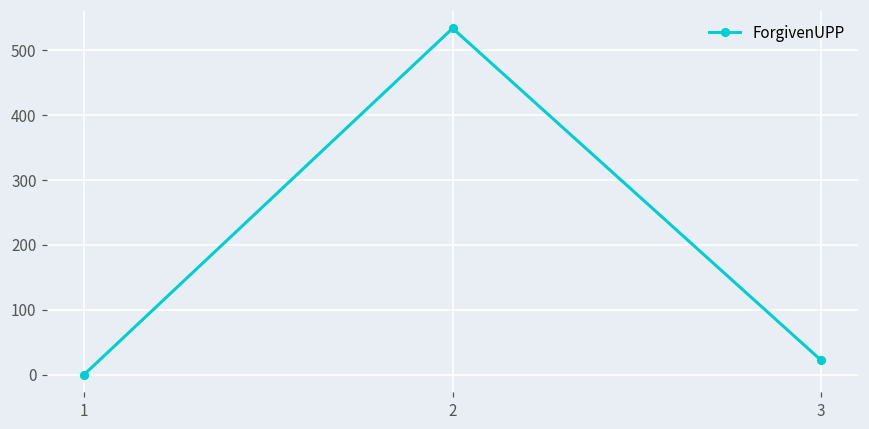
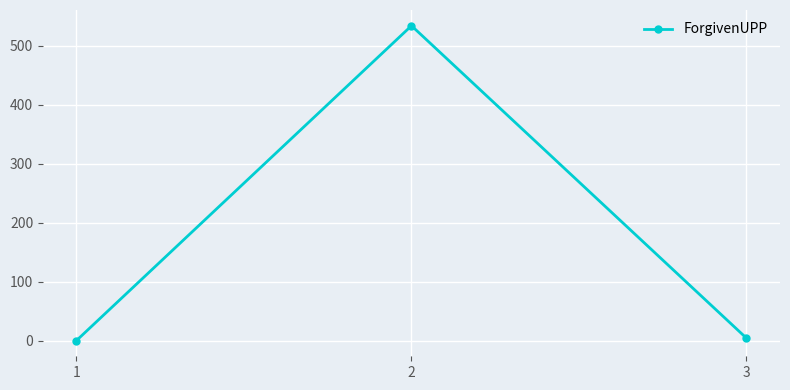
  {
    "1": 0,
    "2": 530,
-   "3": 20
+   "3": 0
  }
